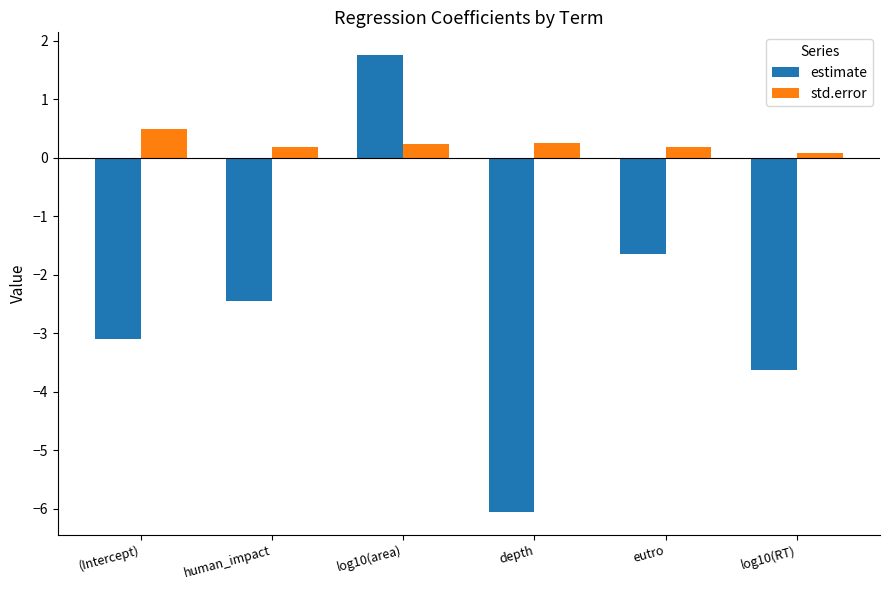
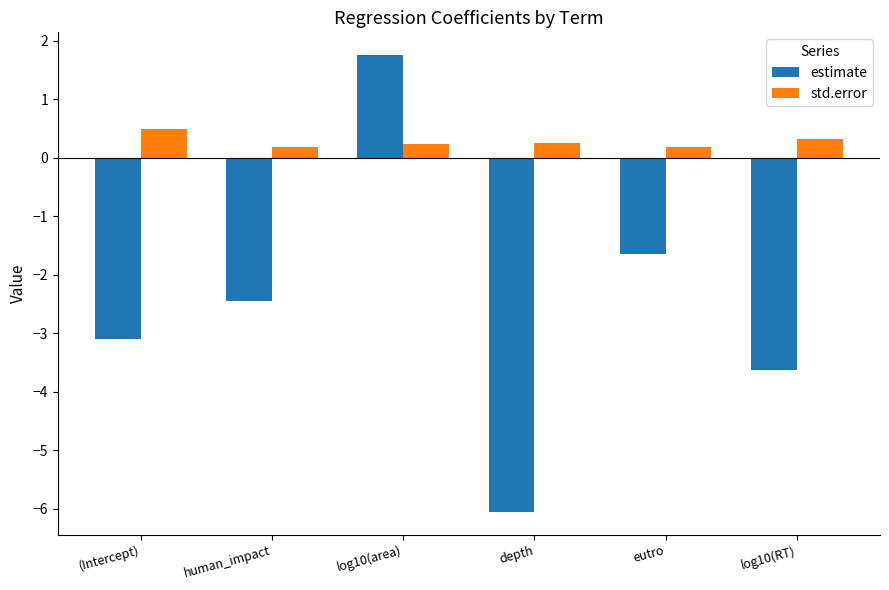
  {
    "estimate": {
      "(Intercept)": -3.1,
      "human_impact": -2.4,
      "log10(area)": 1.8,
      "depth": -6.0,
      "eutro": -1.6,
      "log10(RT)": -3.6
    },
    "std.error": {
      "(Intercept)": 0.5,
      "human_impact": 0.2,
      "log10(area)": 0.2,
      "depth": 0.3,
      "eutro": 0.2,
-     "log10(RT)": 0.1
+     "log10(RT)": 0.3
    }
  }
